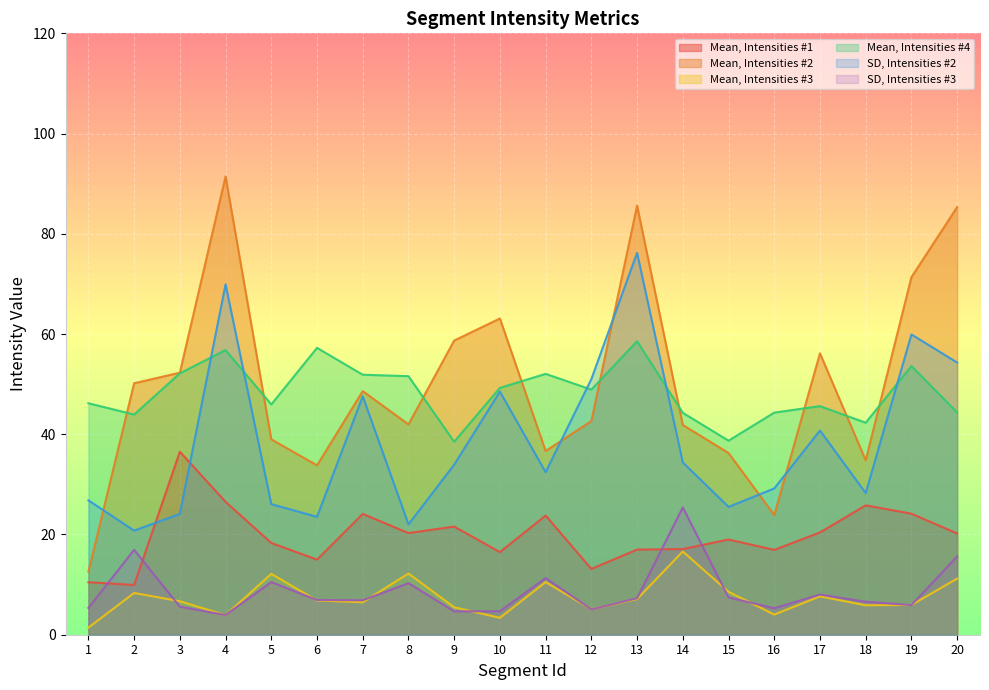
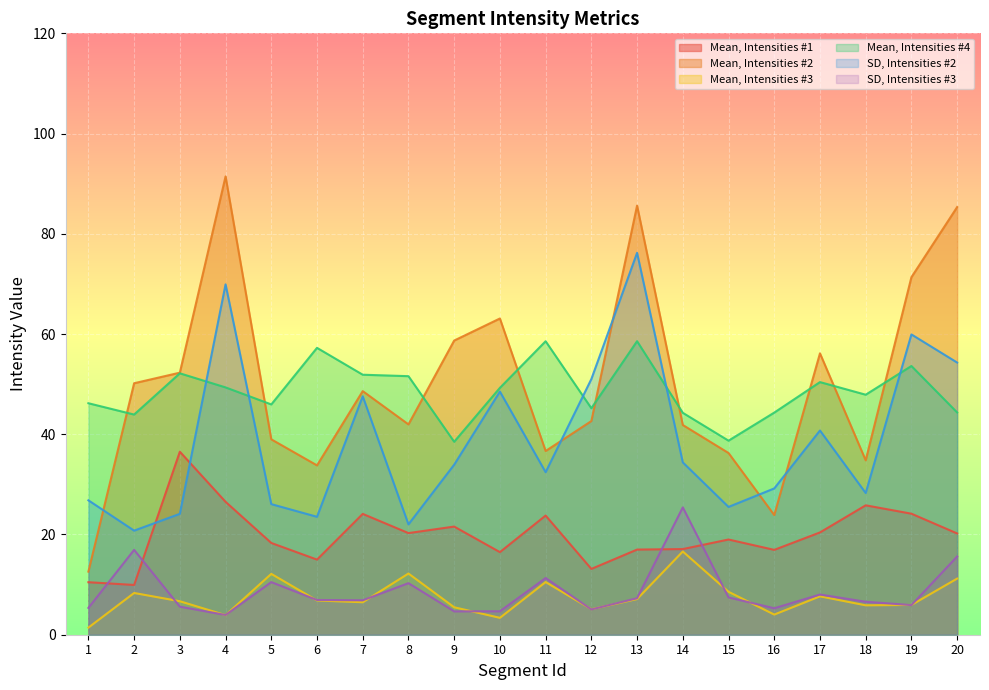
  {
    "Mean, Intensities #4": {
      "1": 46,
      "2": 44,
-     "4": 57,
+     "4": 49,
      "5": 46,
      "6": 57,
      "7": 52,
      "8": 52,
      "9": 39,
      "10": 49,
-     "11": 52,
-     "12": 49,
+     "11": 59,
+     "12": 45,
      "13": 59,
      "14": 44,
      "15": 39,
      "16": 44,
-     "17": 46,
-     "18": 42,
+     "17": 50,
+     "18": 48,
      "19": 54,
      "20": 44
    }
  }
